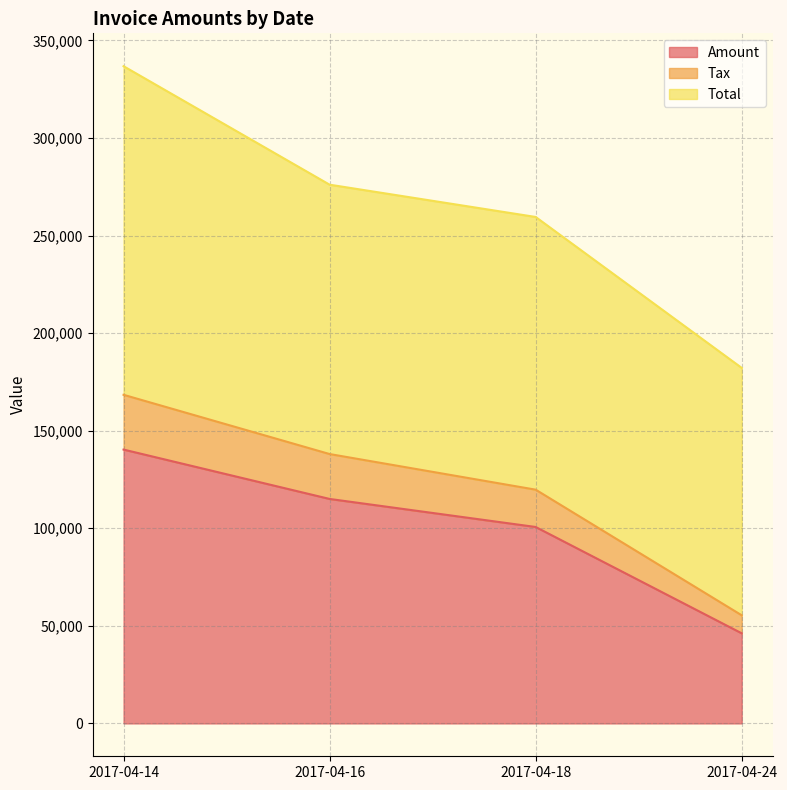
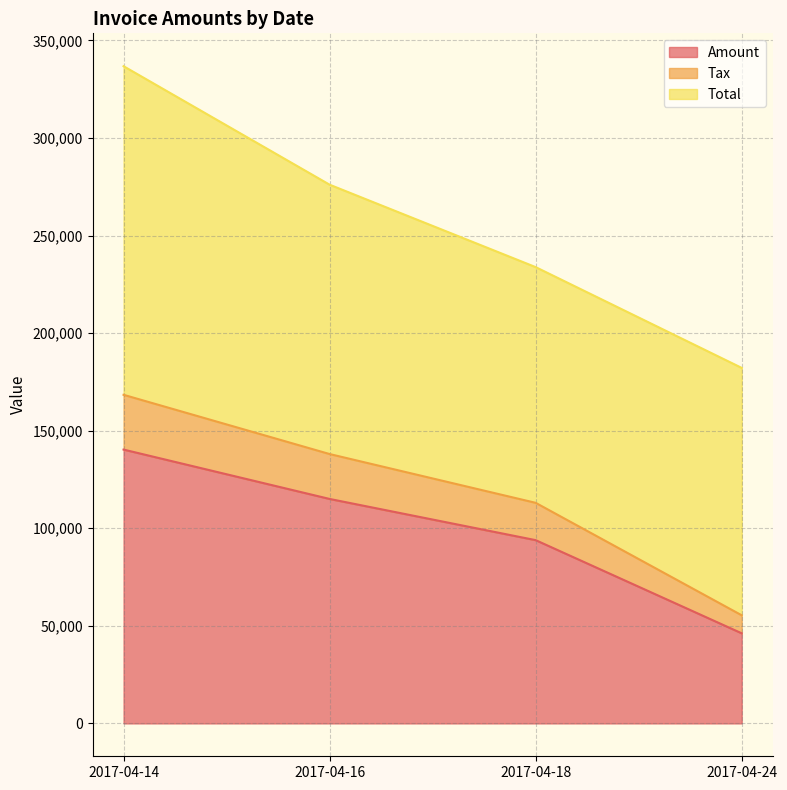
  {
    "Amount": {
      "2017-04-14": "140,000",
      "2017-04-16": "115,000",
-     "2017-04-18": "101,000",
+     "2017-04-18": "94,000",
      "2017-04-24": "46,000"
    },
    "Tax": {
      "2017-04-14": "28,000",
      "2017-04-16": "23,000",
      "2017-04-18": "19,000",
      "2017-04-24": "9,000"
    },
    "Total": {
      "2017-04-14": "168,000",
      "2017-04-16": "138,000",
-     "2017-04-18": "140,000",
+     "2017-04-18": "121,000",
      "2017-04-24": "127,000"
    }
  }
